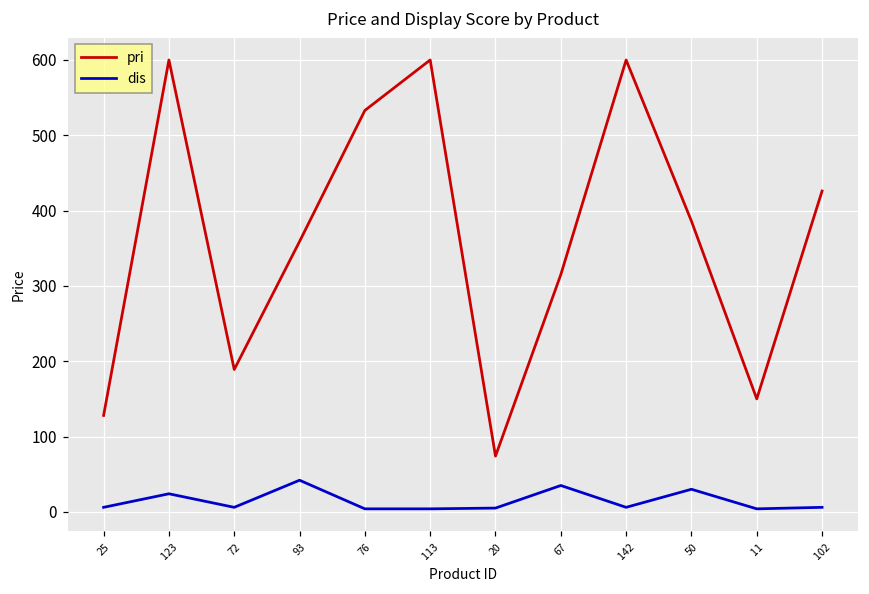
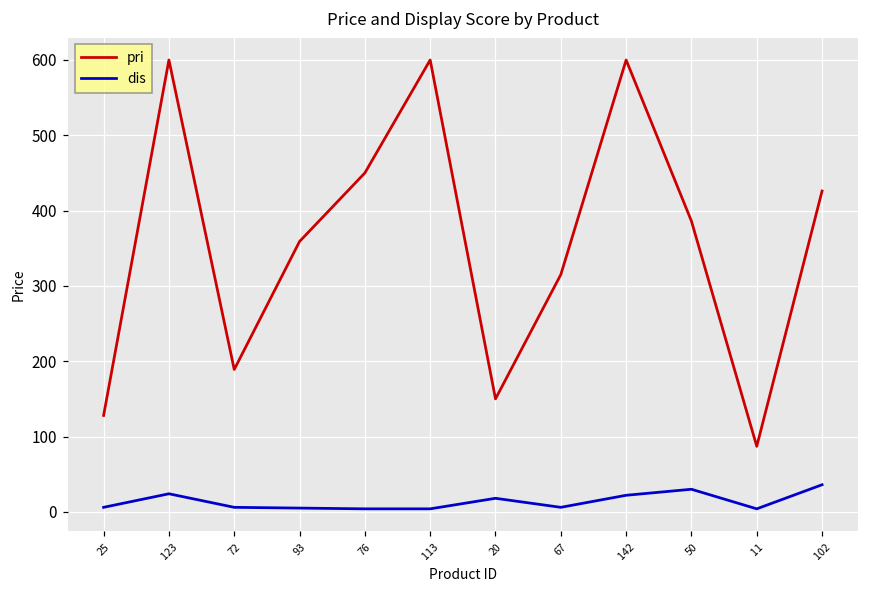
  {
    "pri": {
      "25": 130,
      "123": 600,
      "72": 190,
      "93": 360,
-     "76": 530,
+     "76": 450,
      "113": 600,
-     "20": 70,
+     "20": 150,
      "67": 320,
      "142": 600,
      "50": 390,
-     "11": 150,
+     "11": 90,
      "102": 430
    },
    "dis": {
      "25": 10,
      "123": 20,
      "72": 10,
-     "93": 40,
+     "93": 10,
      "76": 0,
      "113": 0,
-     "20": 10,
-     "67": 40,
-     "142": 10,
+     "20": 20,
+     "67": 10,
+     "142": 20,
      "50": 30,
      "11": 0,
-     "102": 10
+     "102": 40
    }
  }
